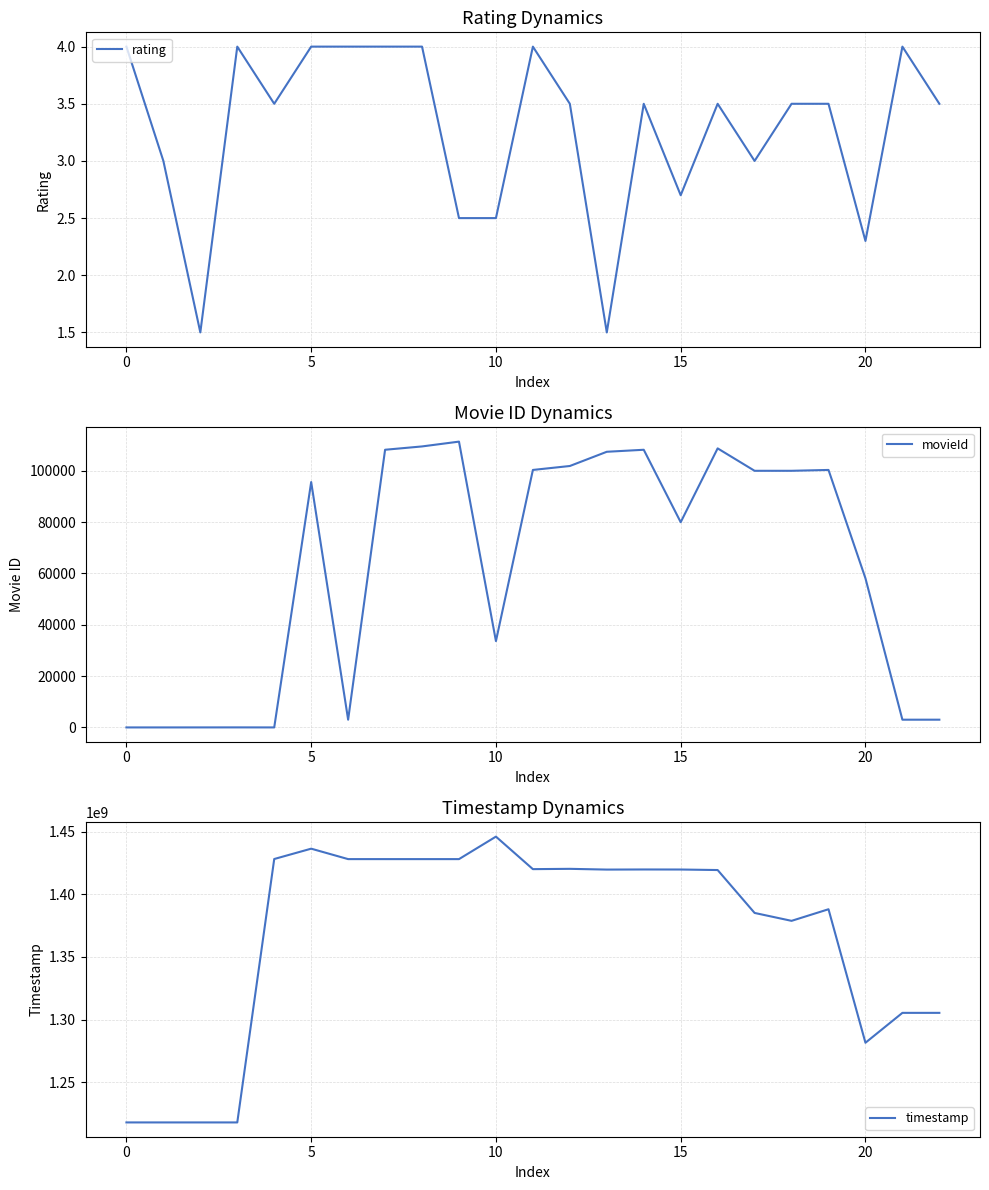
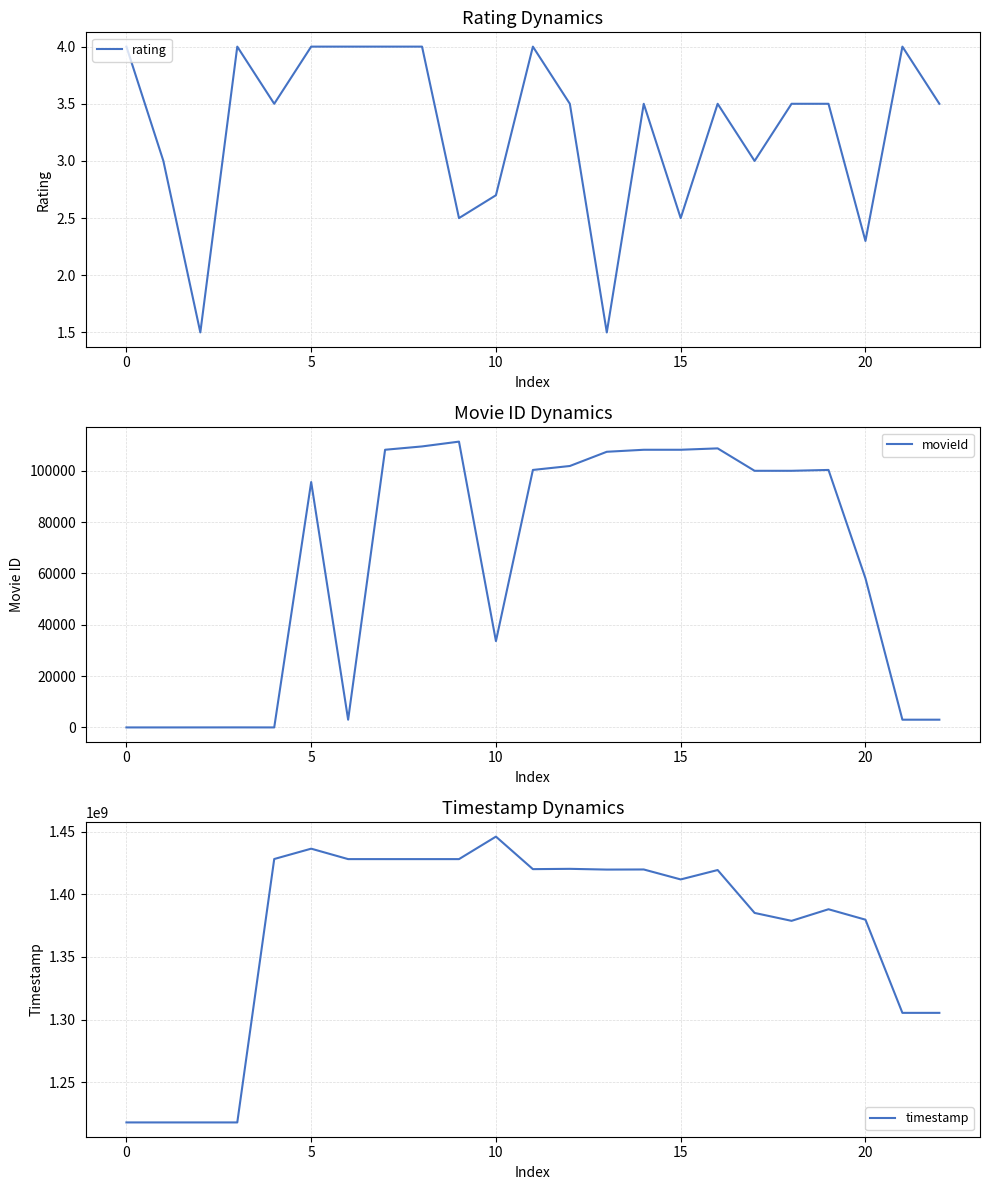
  {
    "Rating Dynamics": {
      "5": 4.0,
-     "10": 2.5,
-     "15": 2.7,
+     "10": 2.7,
+     "15": 2.5,
      "20": 2.3
    },
    "Movie ID Dynamics": {
      "0": 0,
      "5": 96000,
      "10": 34000,
-     "15": 80000,
+     "15": 108000,
      "20": 58000
    },
    "Timestamp Dynamics": {
      "0": 1218000000,
      "5": 1436000000,
      "10": 1446000000,
-     "15": 1420000000,
-     "20": 1281000000
+     "15": 1412000000,
+     "20": 1380000000
    }
  }
